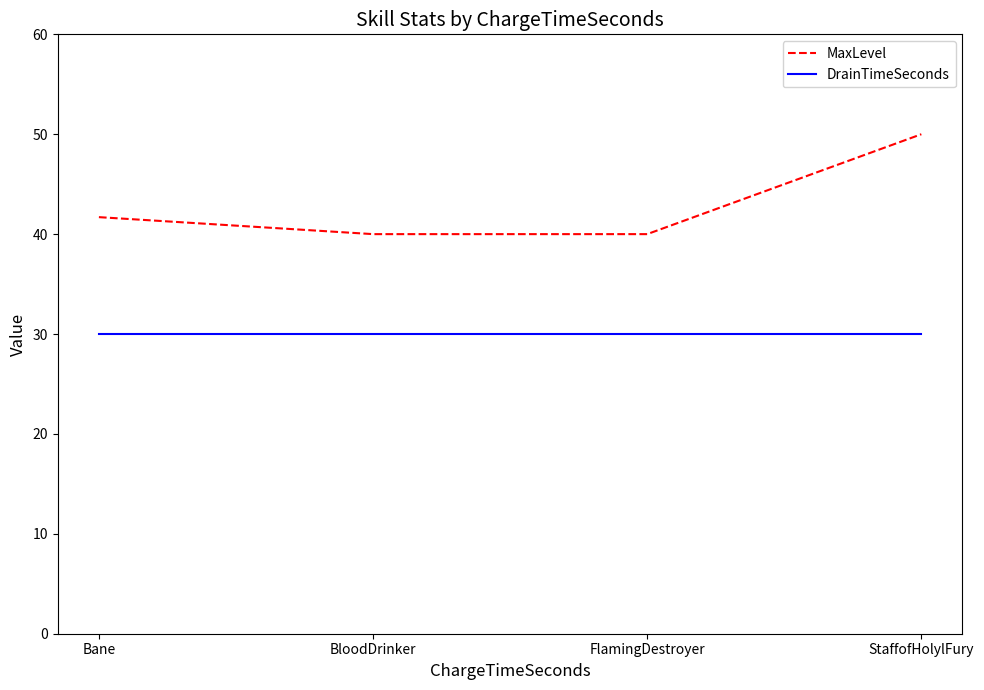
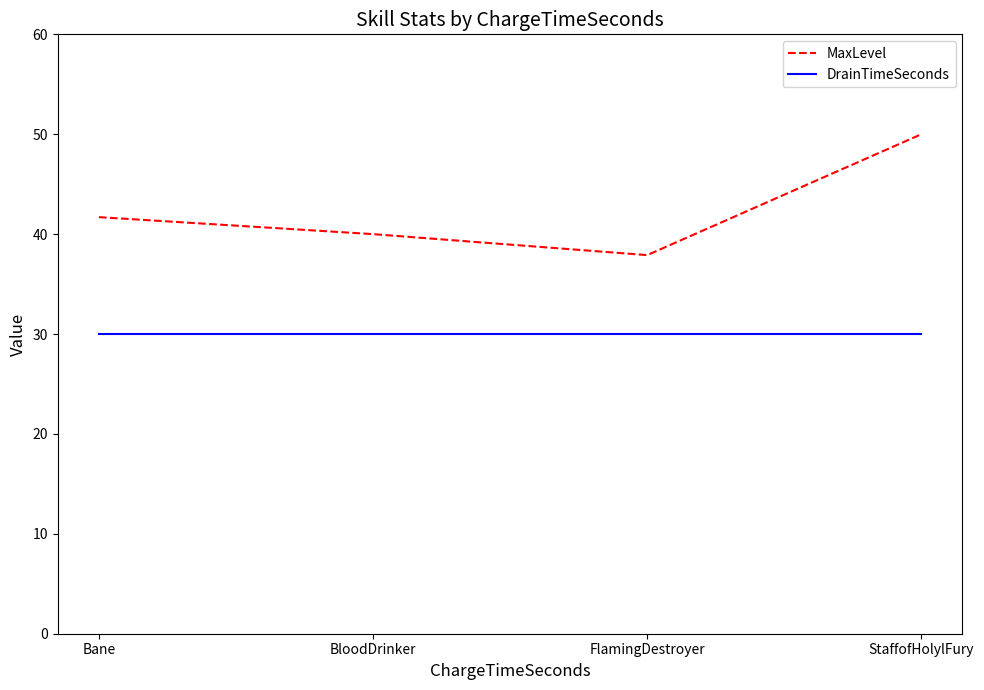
  {
    "MaxLevel": {
      "Bane": 42,
      "BloodDrinker": 40,
-     "FlamingDestroyer": 40,
+     "FlamingDestroyer": 38,
      "StaffofHolylFury": 50
    },
    "DrainTimeSeconds": {
      "Bane": 30,
      "BloodDrinker": 30,
      "FlamingDestroyer": 30,
      "StaffofHolylFury": 30
    }
  }
